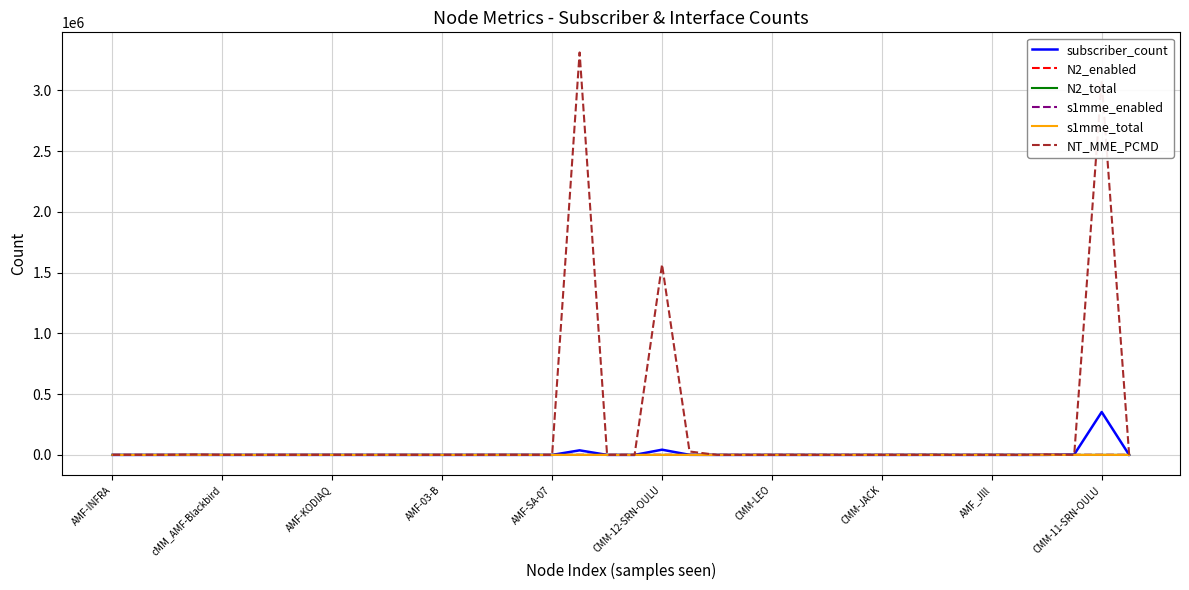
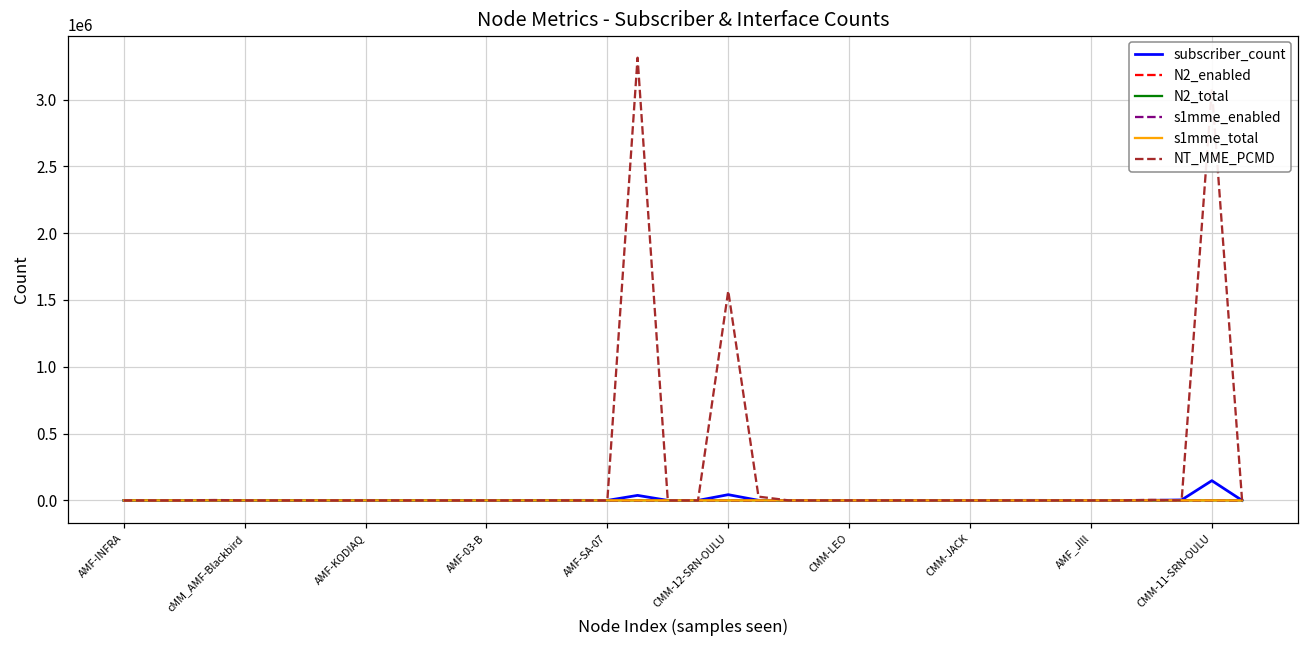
  {
    "subscriber_count": {
      "CMM-12-SRN-OULU": 40000,
-     "CMM-11-SRN-OULU": 350000
+     "CMM-11-SRN-OULU": 150000
    },
    "s1mme_total": {
      "CMM-12-SRN-OULU": 0,
      "CMM-11-SRN-OULU": 0
    },
    "NT_MME_PCMD": {
      "CMM-12-SRN-OULU": 1570000
    }
  }
